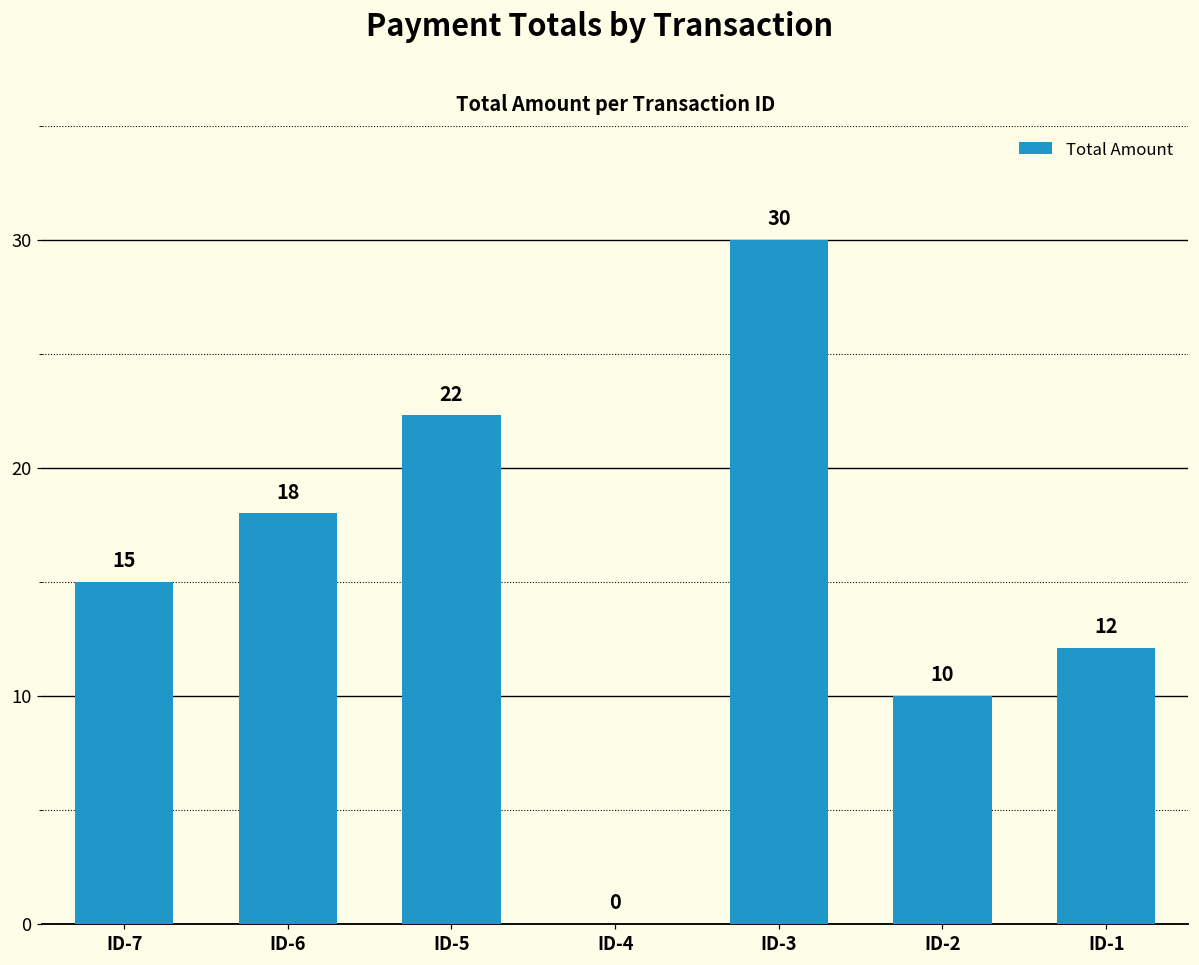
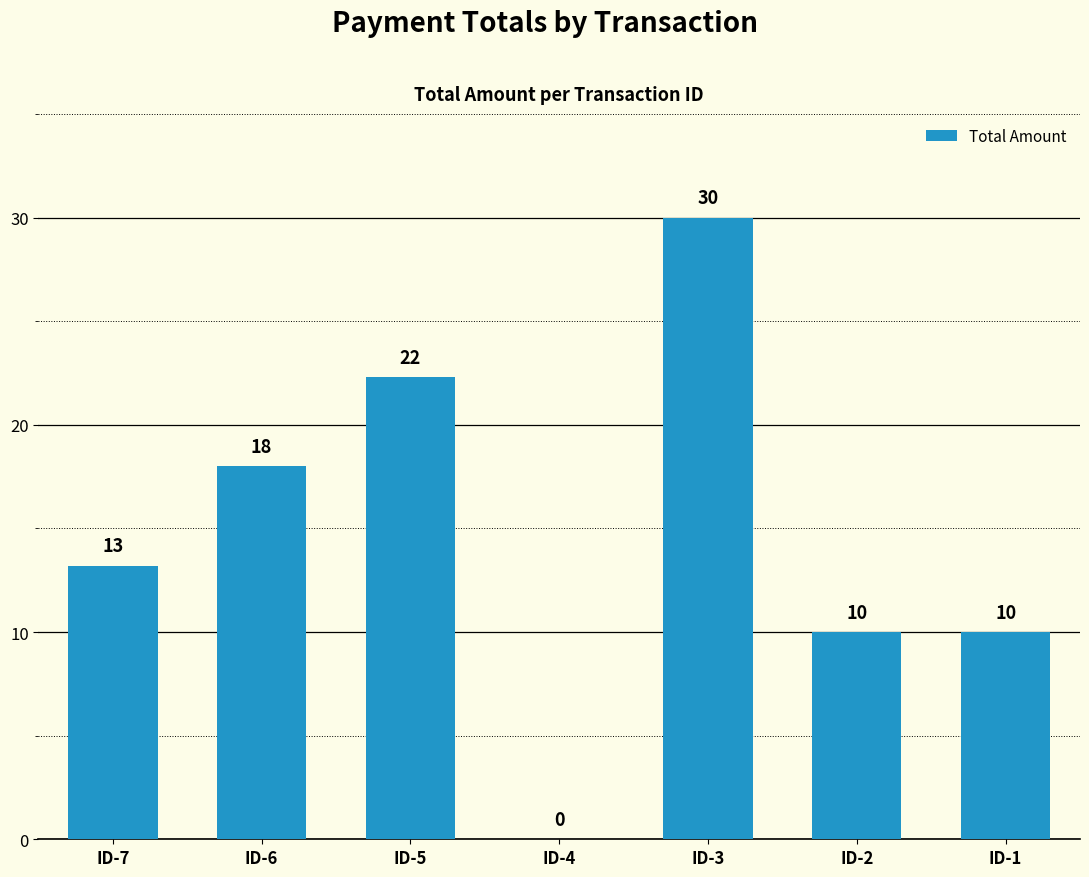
  {
-   "ID-7": 15,
+   "ID-7": 13,
    "ID-6": 18,
    "ID-5": 22,
    "ID-4": 0,
    "ID-3": 30,
    "ID-2": 10,
-   "ID-1": 12
+   "ID-1": 10
  }
